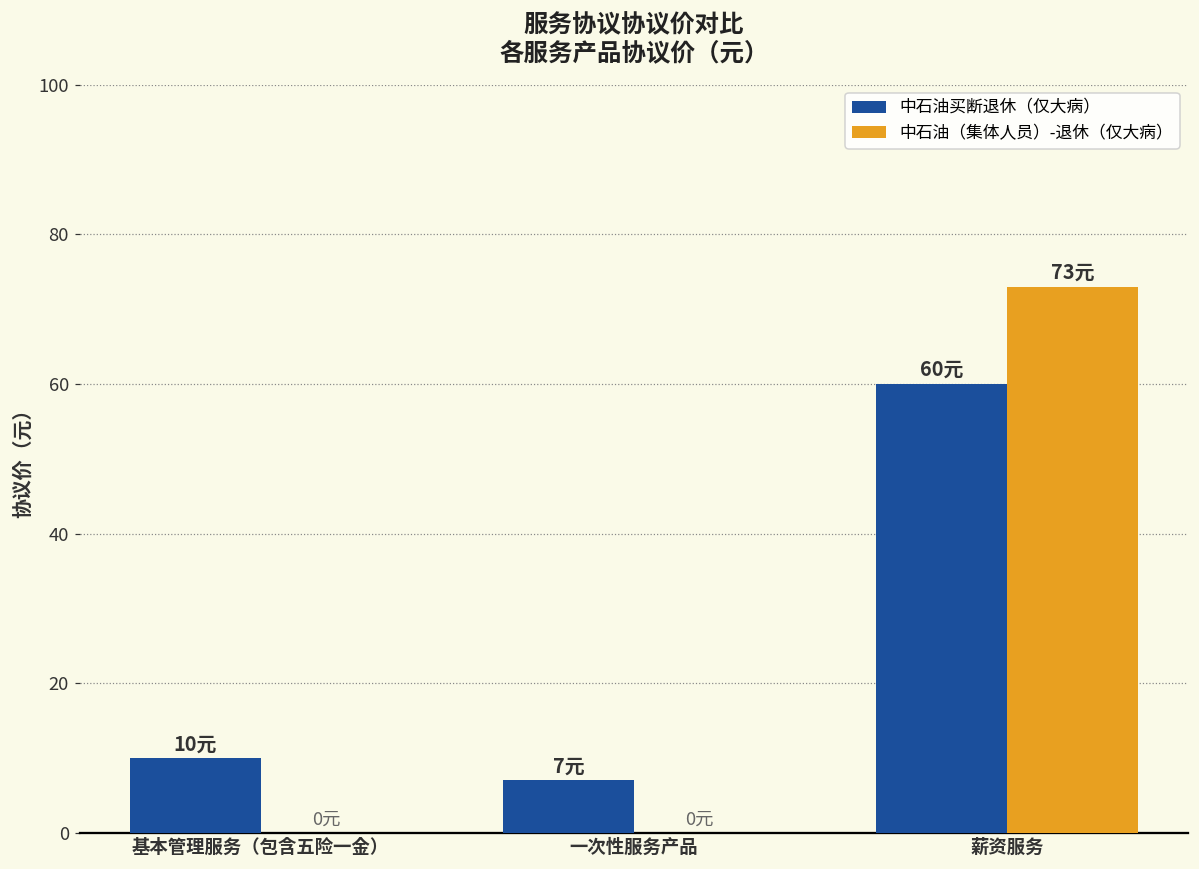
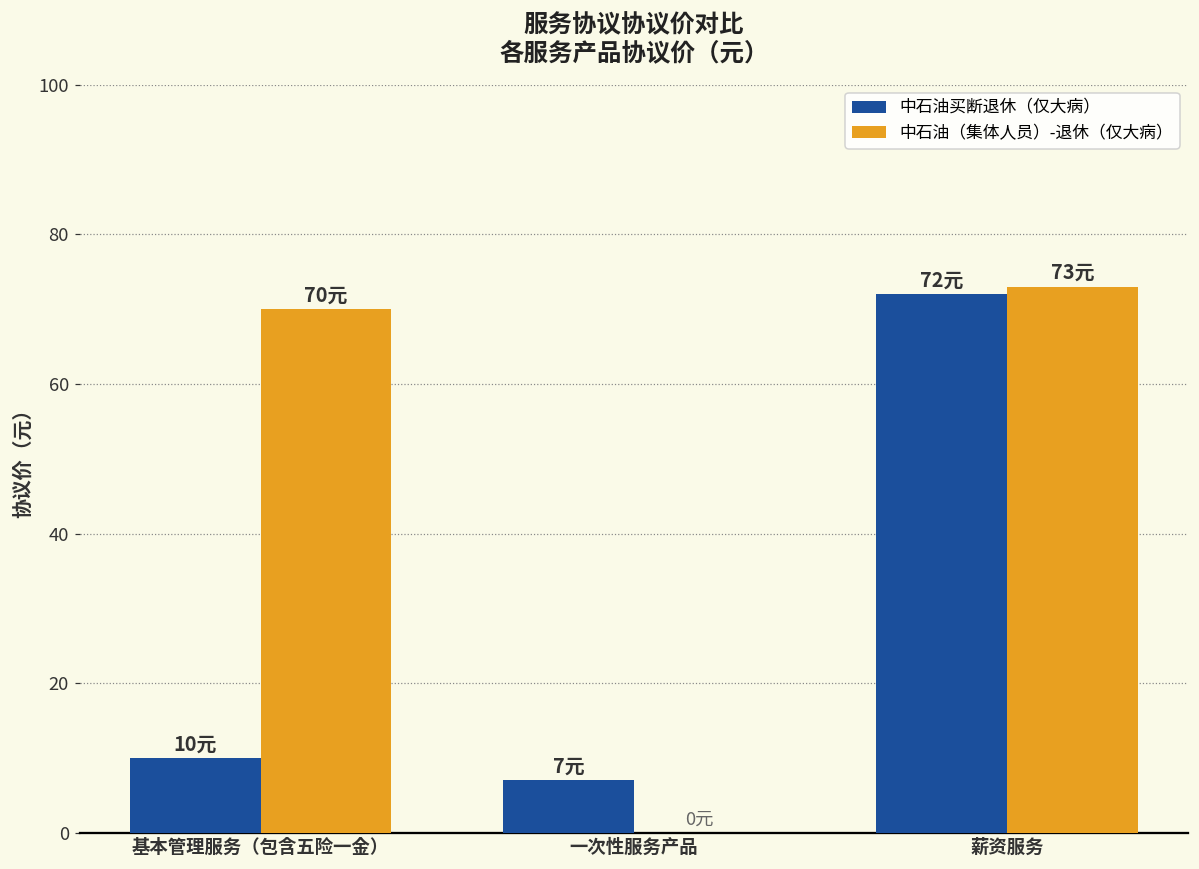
  {
    "中石油买断退休（仅大病）": {
      "基本管理服务（包含五险一金）": "10元",
      "一次性服务产品": "7元",
-     "薪资服务": "60元"
+     "薪资服务": "72元"
    },
    "中石油（集体人员）-退休（仅大病）": {
-     "基本管理服务（包含五险一金）": "0元",
+     "基本管理服务（包含五险一金）": "70元",
      "一次性服务产品": "0元",
      "薪资服务": "73元"
    }
  }
